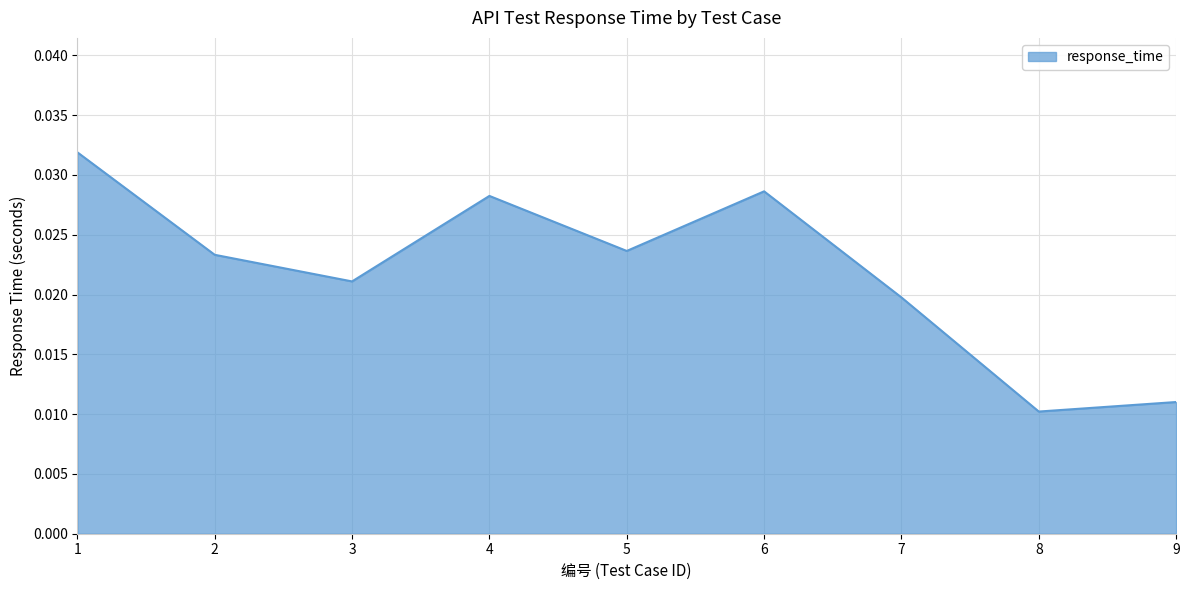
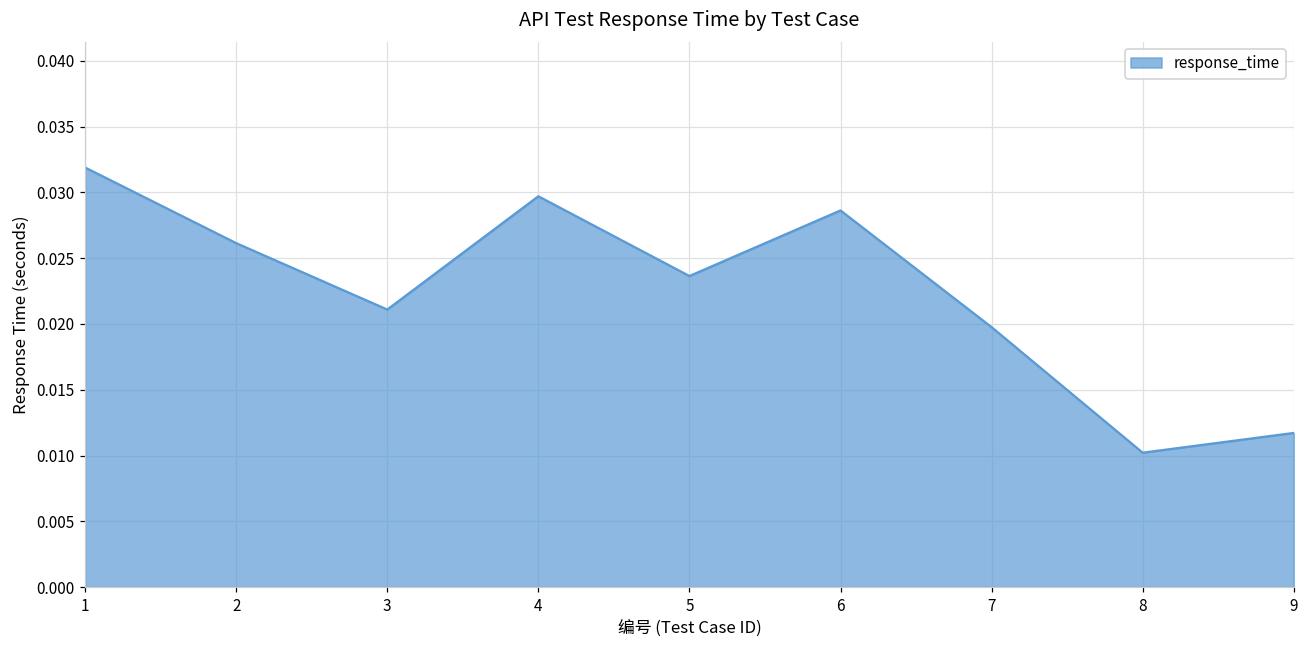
  {
    "1": 0.0319,
-   "2": 0.0233,
+   "2": 0.0261,
    "3": 0.0211,
-   "4": 0.0282,
+   "4": 0.0297,
    "5": 0.0236,
    "6": 0.0286,
    "7": 0.0198,
    "8": 0.0102,
-   "9": 0.0110
+   "9": 0.0117
  }
